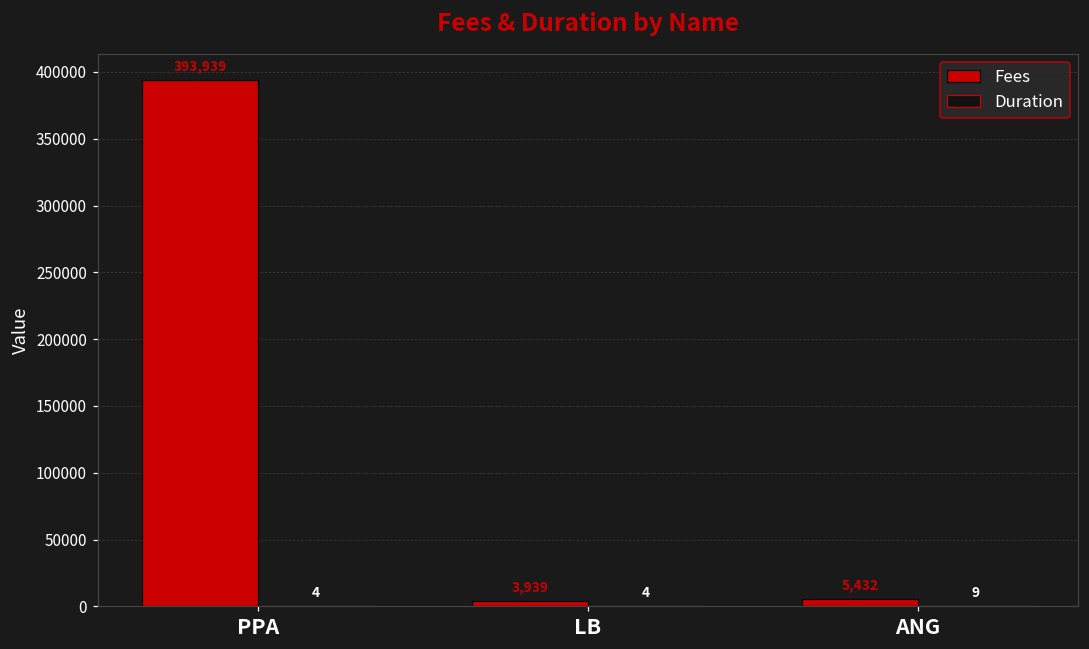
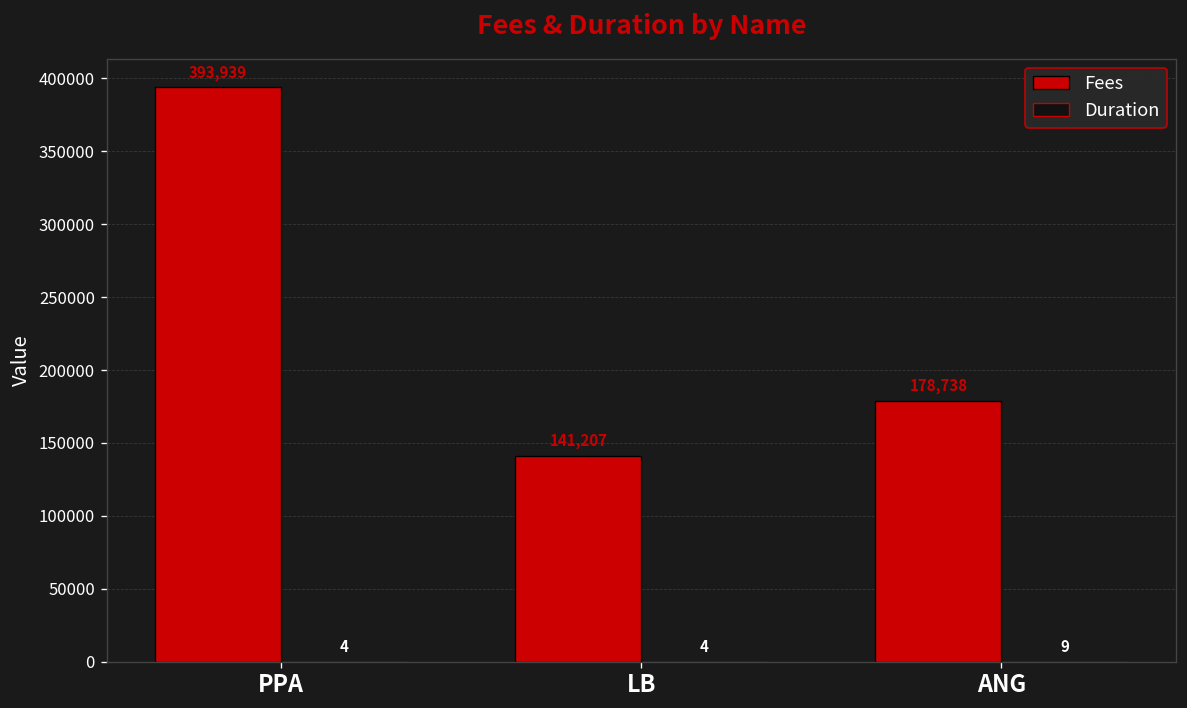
  {
    "Fees": {
      "PPA": "393,939",
-     "LB": "3,939",
-     "ANG": "5,432"
+     "LB": "141,207",
+     "ANG": "178,738"
    },
    "Duration": {
      "PPA": "4",
      "LB": "4",
      "ANG": "9"
    }
  }
